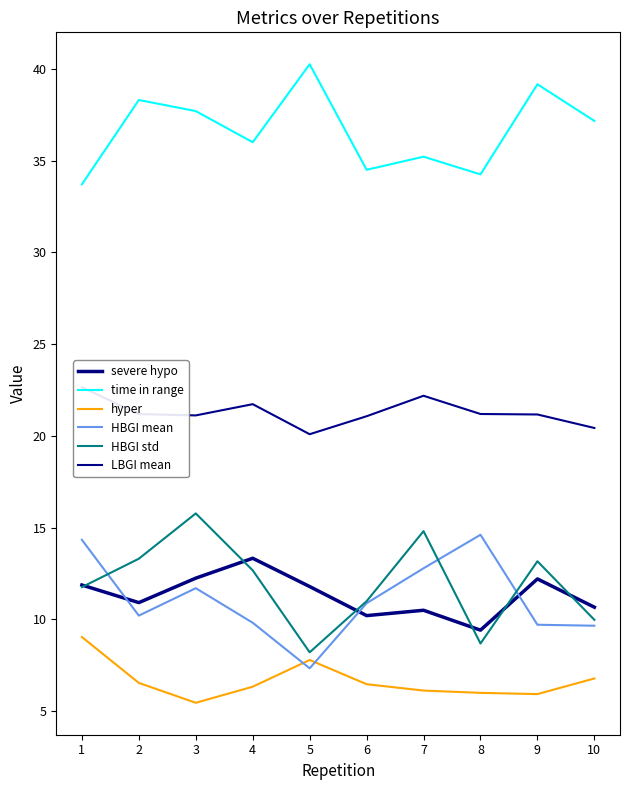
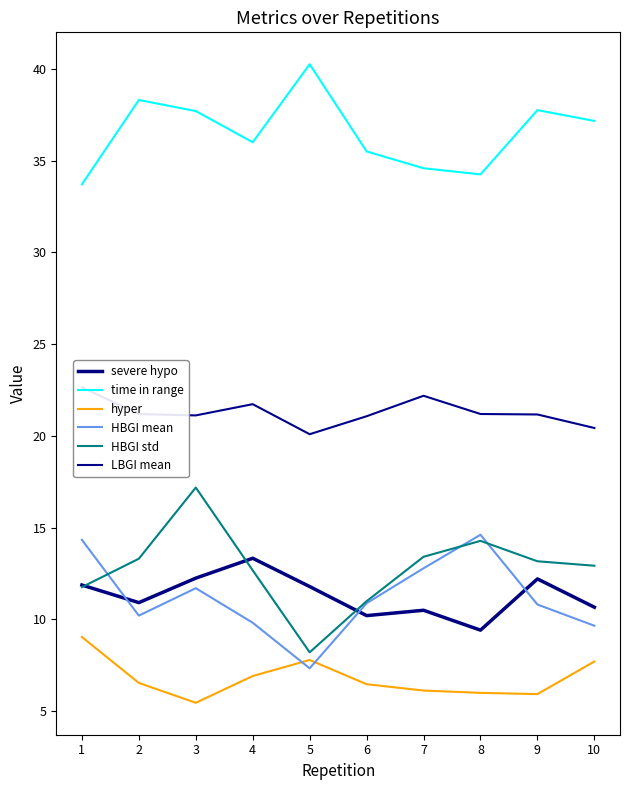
  {
    "time in range": {
      "1": 33.7,
      "2": 38.3,
      "3": 37.7,
      "4": 36.0,
      "5": 40.3,
-     "6": 34.5,
-     "7": 35.2,
+     "6": 35.5,
+     "7": 34.6,
      "8": 34.3,
-     "9": 39.2,
+     "9": 37.8,
      "10": 37.2
    },
    "hyper": {
      "1": 9.0,
      "2": 6.5,
      "3": 5.5,
-     "4": 6.3,
+     "4": 6.9,
      "5": 7.8,
      "6": 6.5,
      "7": 6.1,
      "8": 6.0,
      "9": 5.9,
-     "10": 6.8
+     "10": 7.7
    },
    "HBGI mean": {
      "1": 14.3,
      "2": 10.2,
      "3": 11.7,
      "4": 9.8,
      "5": 7.3,
      "7": 12.8,
      "8": 14.6,
-     "9": 9.7,
+     "9": 10.8,
      "10": 9.7
    },
    "HBGI std": {
      "2": 13.3,
-     "3": 15.8,
+     "3": 17.2,
      "4": 12.7,
      "5": 8.2,
-     "7": 14.8,
-     "8": 8.7,
+     "7": 13.4,
+     "8": 14.3,
      "9": 13.2,
-     "10": 10.0
+     "10": 12.9
    }
  }
